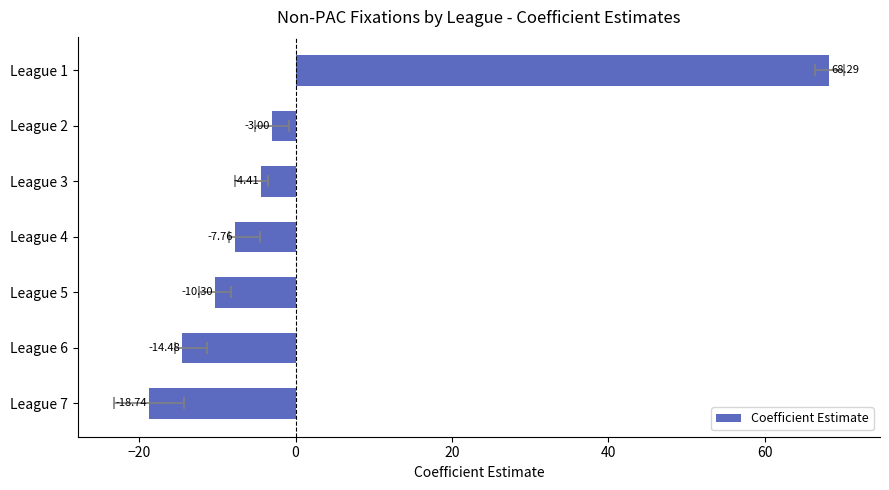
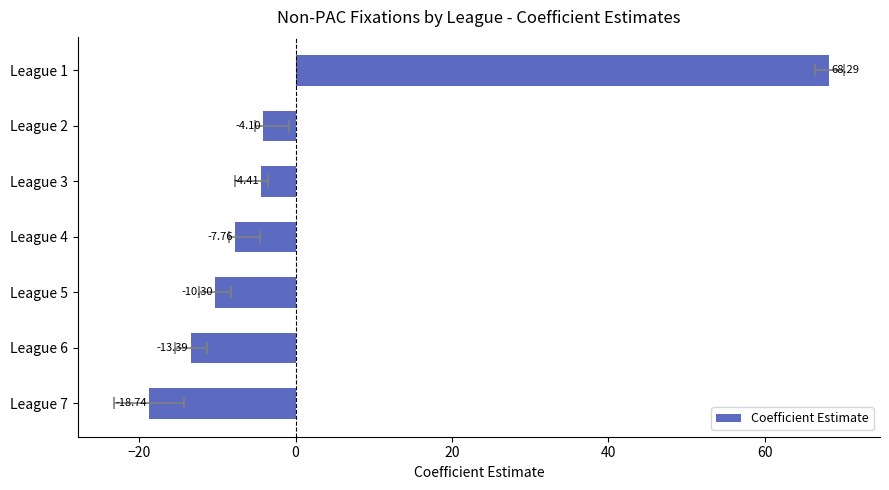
  {
    "Coefficient Estimate": {
-     "League 2": -3.00,
-     "League 6": -14.48
+     "League 2": -4.10,
+     "League 6": -13.39
    }
  }
